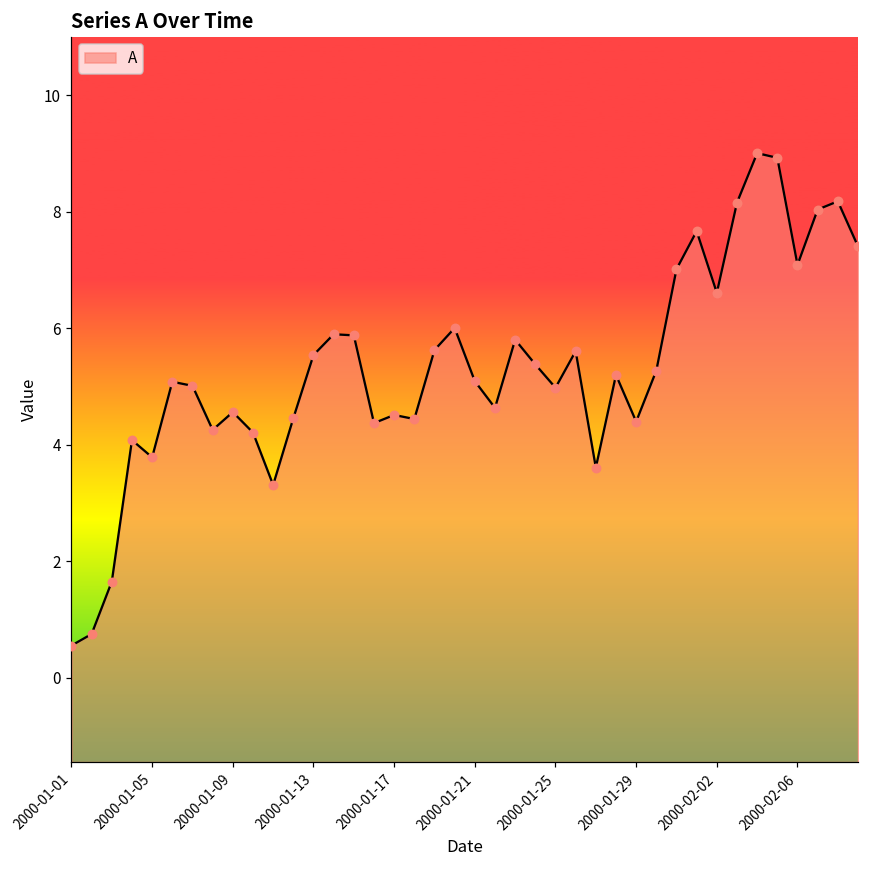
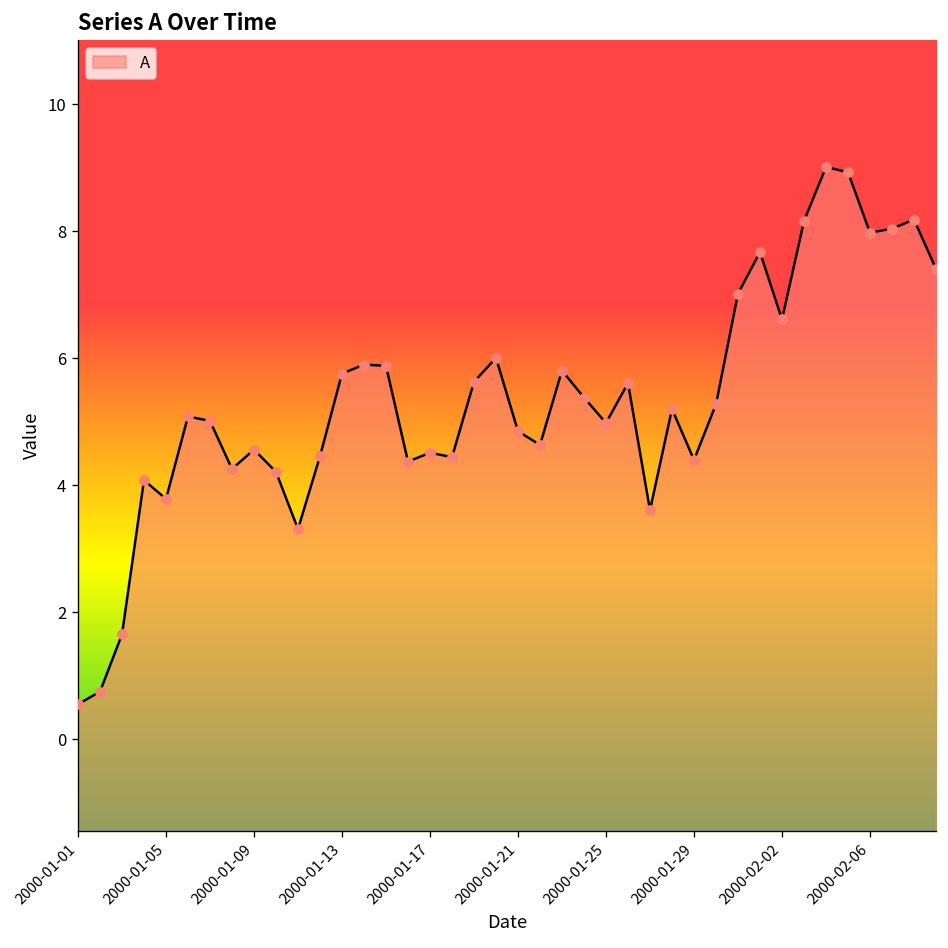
  {
    "2000-01-01": 0.6,
    "2000-01-05": 3.8,
    "2000-01-09": 4.6,
-   "2000-01-13": 5.5,
+   "2000-01-13": 5.8,
    "2000-01-17": 4.5,
-   "2000-01-21": 5.1,
+   "2000-01-21": 4.9,
    "2000-01-25": 5.0,
    "2000-01-29": 4.4,
    "2000-02-02": 6.6,
-   "2000-02-06": 7.1
+   "2000-02-06": 8.0
  }
